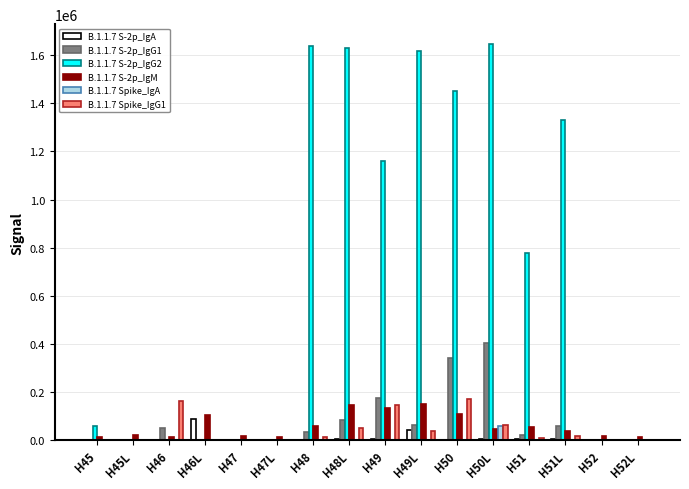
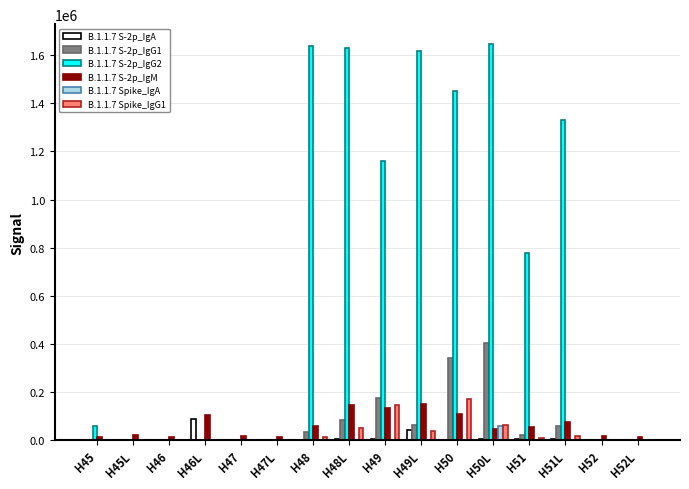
  {
    "B.1.1.7 S-2p_IgA": {
      "H46L": 90000,
      "H49L": 40000
    },
    "B.1.1.7 S-2p_IgG1": {
-     "H46": 50000,
+     "H46": 0,
      "H48": 40000,
      "H48L": 80000,
      "H49": 170000,
      "H49L": 60000,
      "H50": 340000,
      "H50L": 400000,
      "H51": 20000,
      "H51L": 60000
    },
    "B.1.1.7 S-2p_IgG2": {
      "H45": 60000,
      "H48": 1640000,
      "H48L": 1630000,
      "H49": 1160000,
      "H49L": 1620000,
      "H50": 1450000,
      "H50L": 1650000,
      "H51": 780000,
      "H51L": 1330000
    },
    "B.1.1.7 S-2p_IgM": {
      "H45": 10000,
      "H45L": 20000,
      "H46": 10000,
      "H46L": 100000,
      "H47": 20000,
      "H47L": 10000,
      "H48": 60000,
      "H48L": 150000,
      "H49": 140000,
      "H49L": 150000,
      "H50": 110000,
      "H50L": 50000,
      "H51": 50000,
-     "H51L": 40000,
+     "H51L": 80000,
      "H52": 20000,
      "H52L": 10000
    },
    "B.1.1.7 Spike_IgA": {
      "H50L": 60000
    },
    "B.1.1.7 Spike_IgG1": {
-     "H46": 160000,
+     "H46": 0,
      "H48": 10000,
      "H48L": 50000,
      "H49": 150000,
      "H49L": 40000,
      "H50": 170000,
      "H50L": 60000,
      "H51L": 20000
    }
  }
